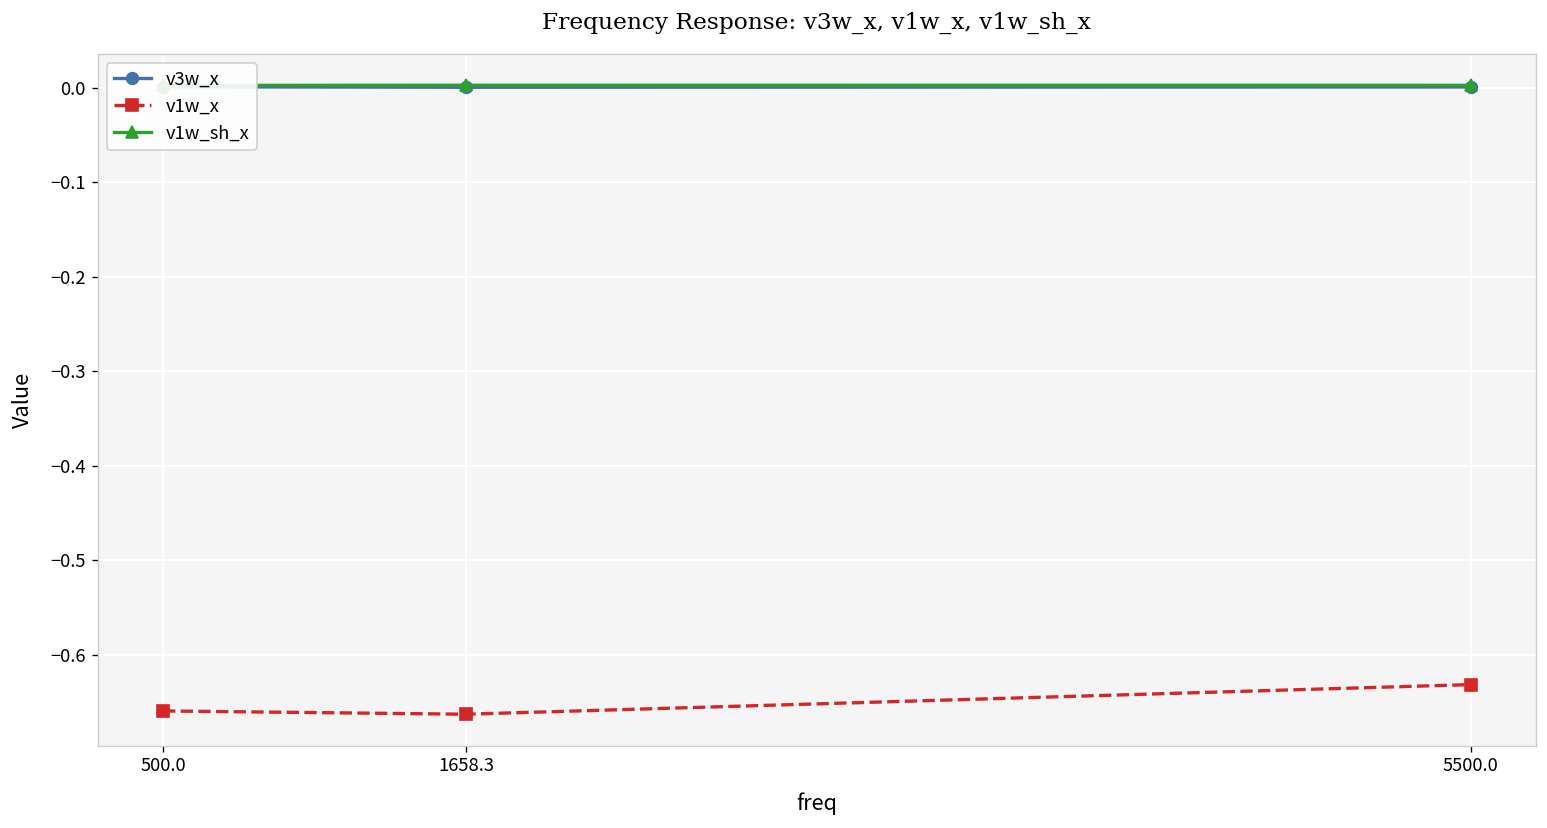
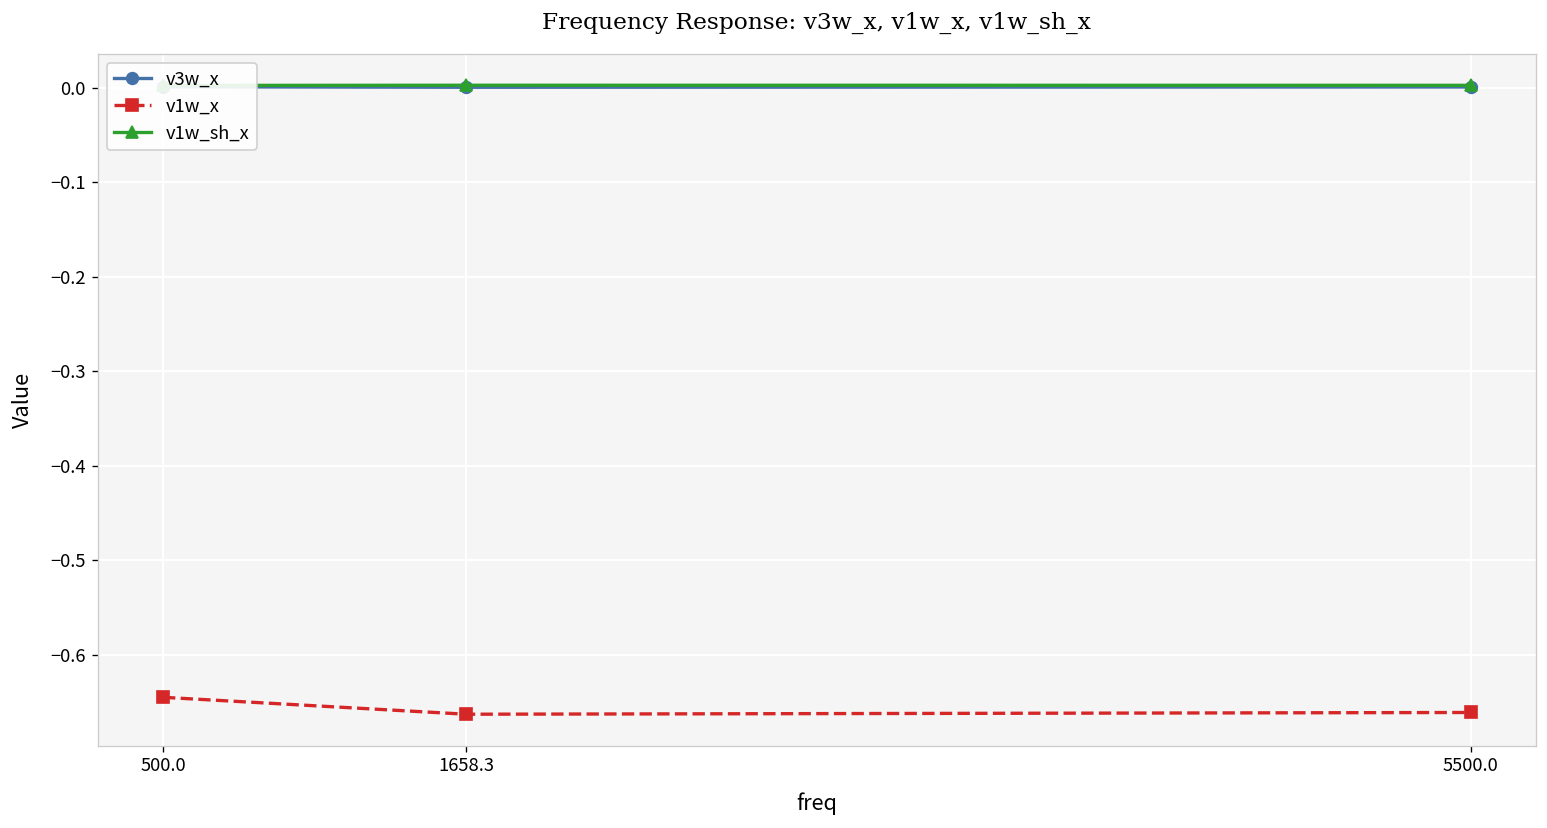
  {
    "v1w_x": {
-     "500.0": -0.66,
+     "500.0": -0.65,
      "1658.3": -0.66,
-     "5500.0": -0.63
+     "5500.0": -0.66
    }
  }
